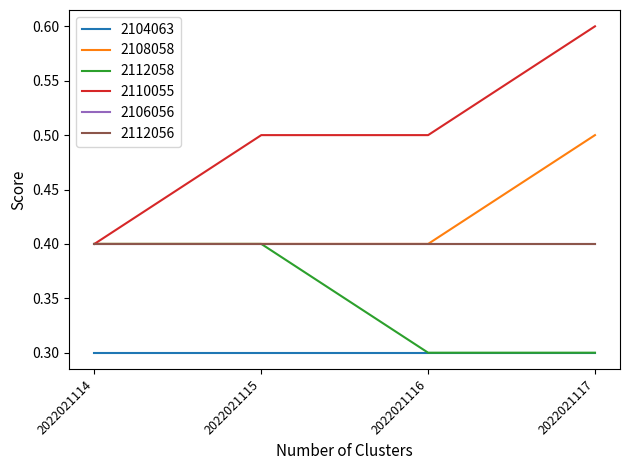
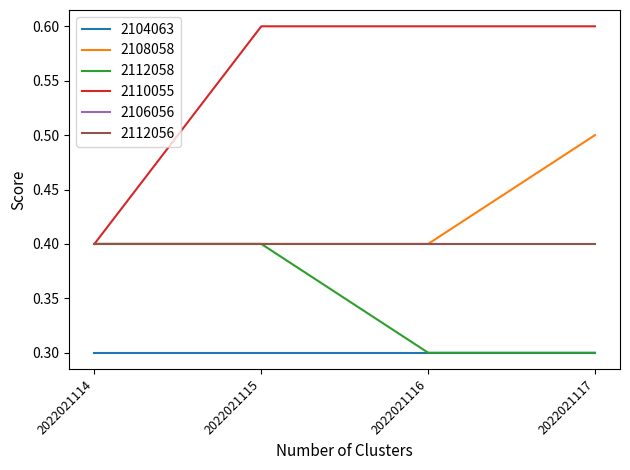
  {
    "2104063": {
      "2022021114": 0.3,
      "2022021115": 0.3
    },
    "2108058": {
      "2022021117": 0.5
    },
    "2110055": {
-     "2022021115": 0.5,
-     "2022021116": 0.5,
+     "2022021115": 0.6,
+     "2022021116": 0.6,
      "2022021117": 0.6
    },
    "2112056": {
      "2022021117": 0.4
    }
  }
